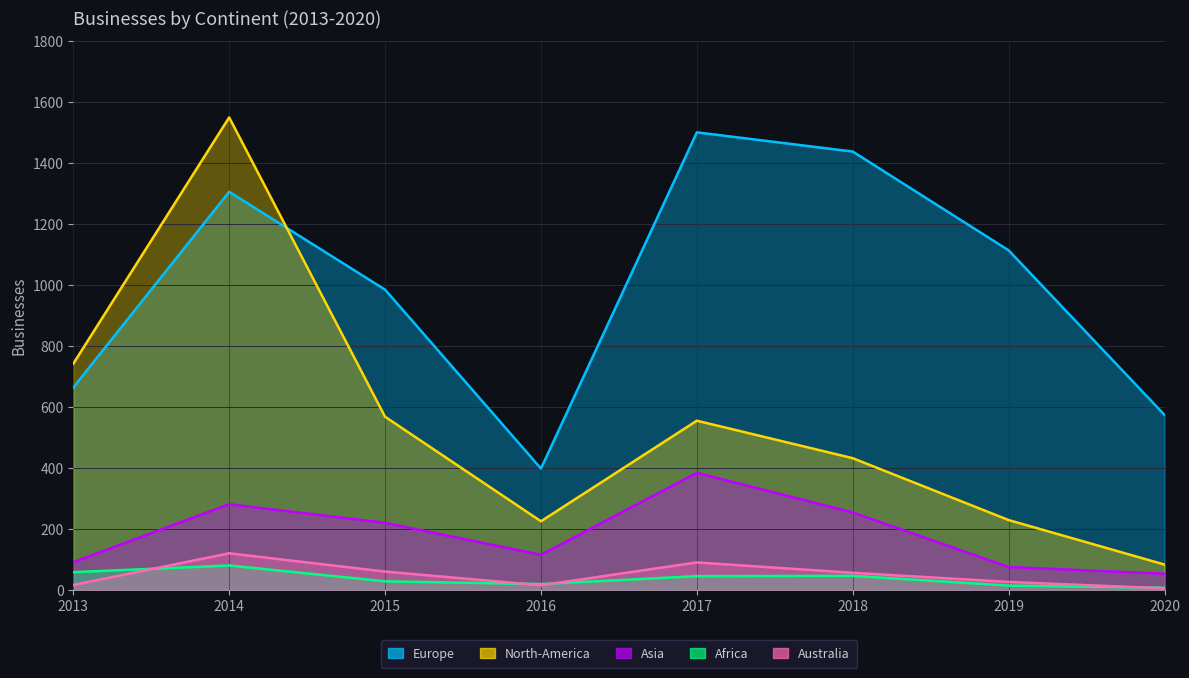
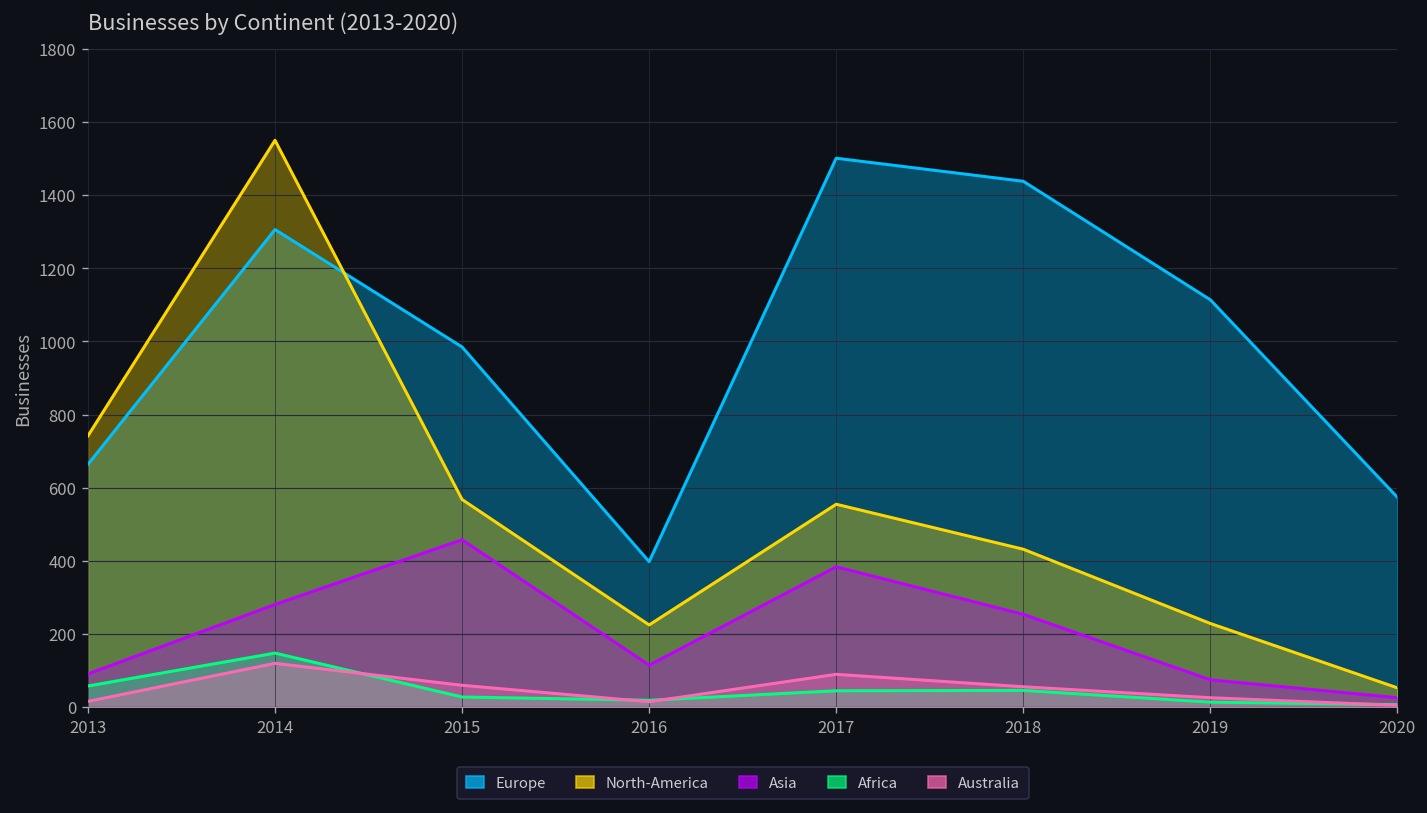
  {
    "Europe": {
      "2013": 660,
      "2014": 1310,
      "2015": 990,
      "2016": 400,
      "2017": 1500,
      "2018": 1440,
      "2019": 1110,
      "2020": 570
    },
    "North-America": {
      "2013": 740,
      "2014": 1550,
      "2015": 570,
      "2016": 230,
      "2017": 560,
      "2018": 430,
      "2019": 230,
-     "2020": 80
+     "2020": 50
    },
    "Asia": {
      "2013": 90,
      "2014": 280,
-     "2015": 220,
+     "2015": 460,
      "2016": 120,
      "2017": 380,
      "2018": 250,
      "2019": 80,
-     "2020": 50
+     "2020": 30
    },
    "Africa": {
      "2013": 60,
-     "2014": 80,
+     "2014": 150,
      "2015": 30,
      "2017": 50,
      "2018": 50,
      "2019": 10
    },
    "Australia": {
      "2013": 20,
      "2014": 120,
      "2015": 60,
      "2017": 90,
      "2018": 60,
      "2019": 30
    }
  }
